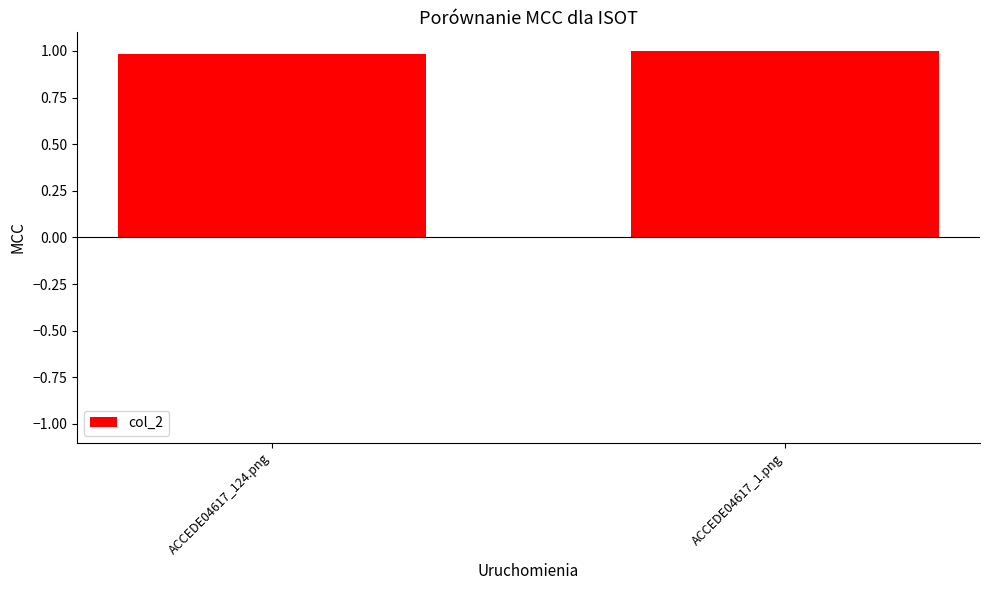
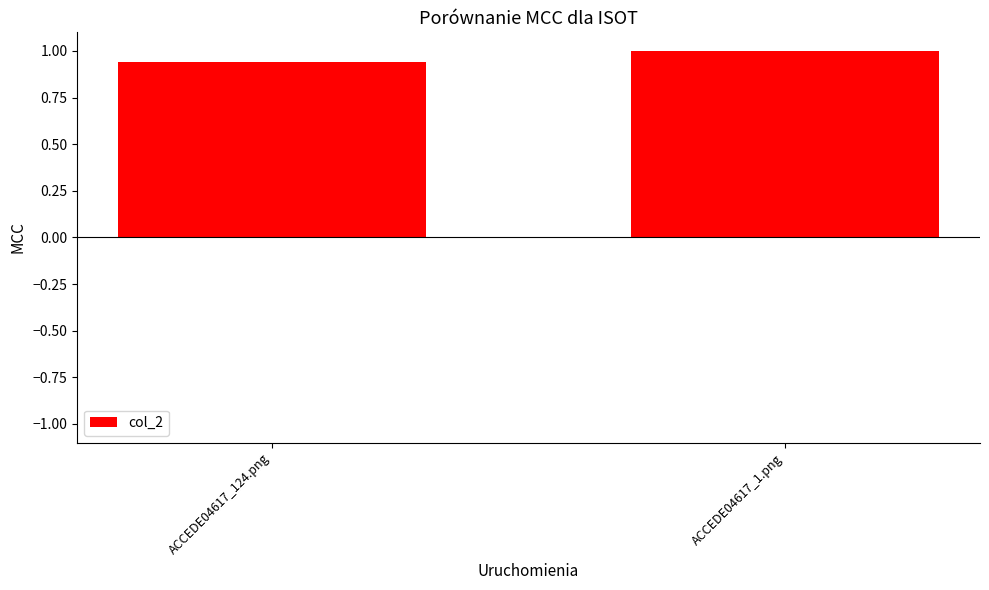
  {
-   "ACCEDE04617_124.png": 0.99,
+   "ACCEDE04617_124.png": 0.94,
    "ACCEDE04617_1.png": 1.00
  }
